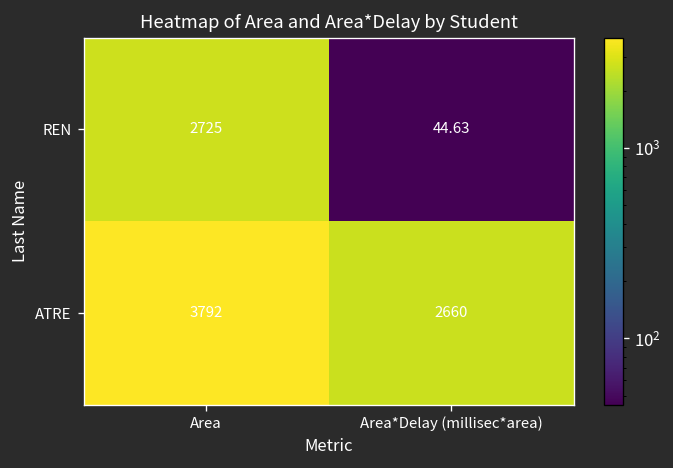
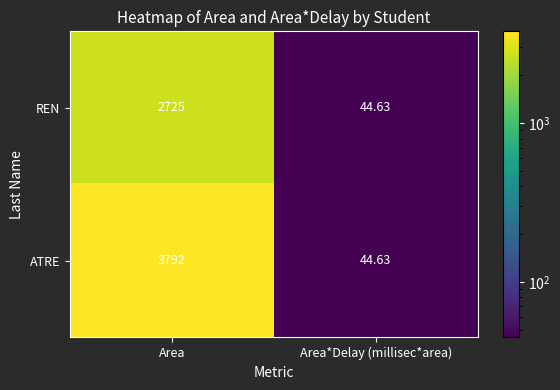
  {
    "REN": {
      "Area": 2725,
      "Area*Delay (millisec*area)": 44.63
    },
    "ATRE": {
      "Area": 3792,
-     "Area*Delay (millisec*area)": 2660
+     "Area*Delay (millisec*area)": 44.63
    }
  }
